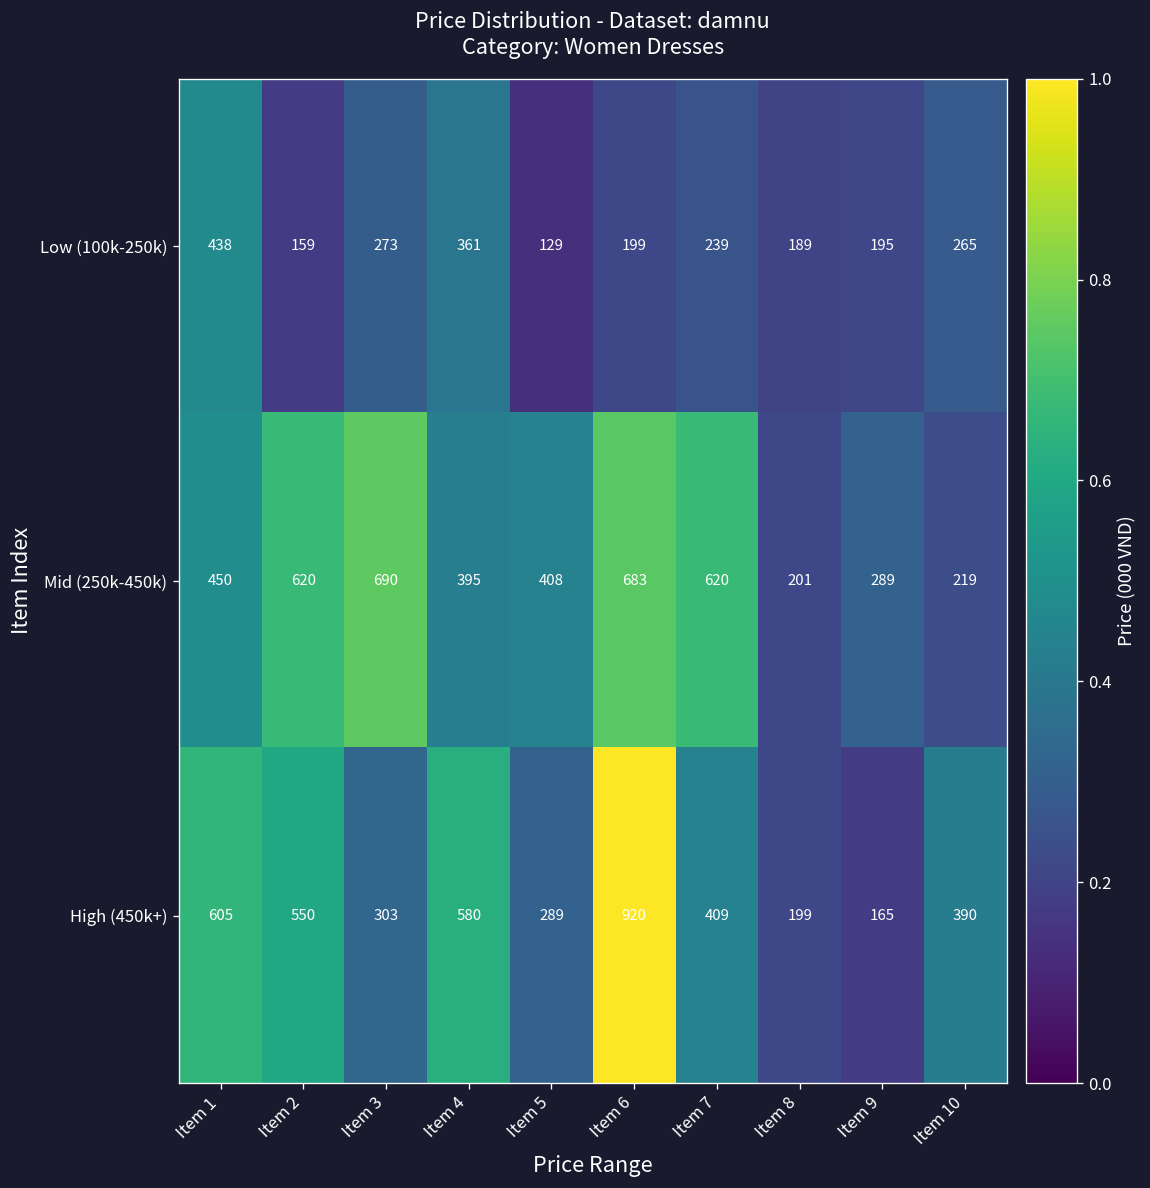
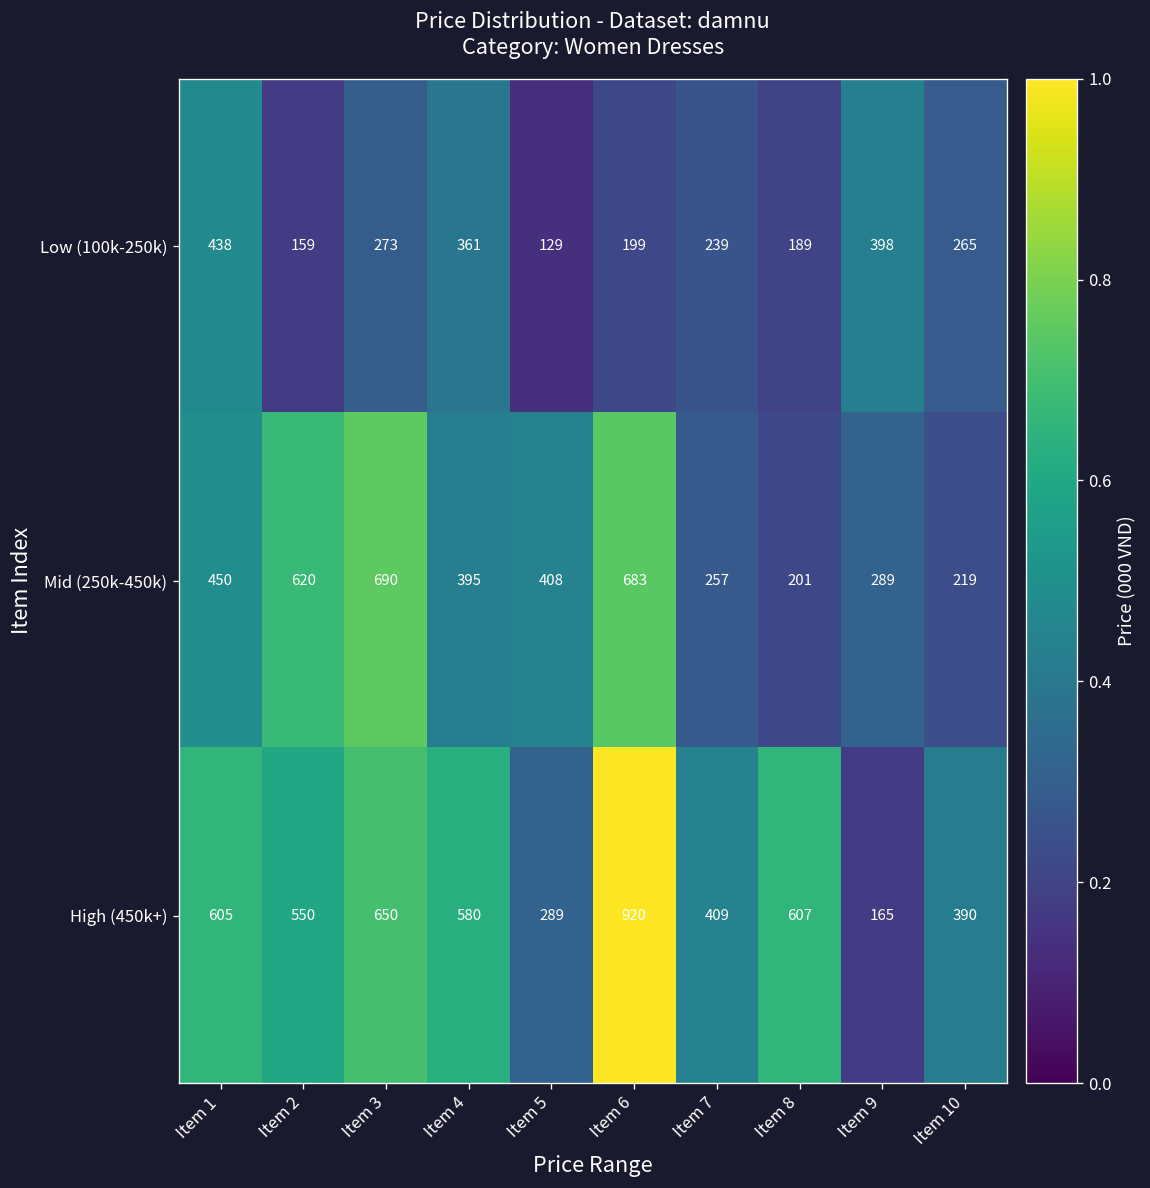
  {
    "Low (100k-250k)": {
      "Item 1": 438,
      "Item 2": 159,
      "Item 3": 273,
      "Item 4": 361,
      "Item 5": 129,
      "Item 6": 199,
      "Item 7": 239,
      "Item 8": 189,
-     "Item 9": 195,
+     "Item 9": 398,
      "Item 10": 265
    },
    "Mid (250k-450k)": {
      "Item 1": 450,
      "Item 2": 620,
      "Item 3": 690,
      "Item 4": 395,
      "Item 5": 408,
      "Item 6": 683,
-     "Item 7": 620,
+     "Item 7": 257,
      "Item 8": 201,
      "Item 9": 289,
      "Item 10": 219
    },
    "High (450k+)": {
      "Item 1": 605,
      "Item 2": 550,
-     "Item 3": 303,
+     "Item 3": 650,
      "Item 4": 580,
      "Item 5": 289,
      "Item 6": 920,
      "Item 7": 409,
-     "Item 8": 199,
+     "Item 8": 607,
      "Item 9": 165,
      "Item 10": 390
    }
  }
